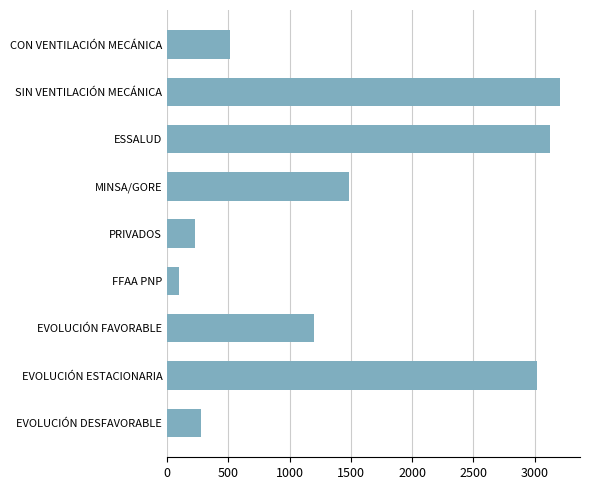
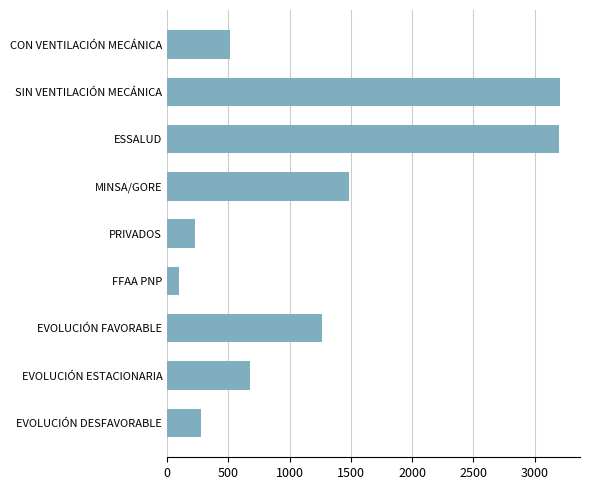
  {
    "CON VENTILACIÓN MECÁNICA": 510,
    "SIN VENTILACIÓN MECÁNICA": 3210,
-   "ESSALUD": 3130,
+   "ESSALUD": 3190,
    "MINSA/GORE": 1490,
    "PRIVADOS": 230,
    "FFAA PNP": 100,
-   "EVOLUCIÓN FAVORABLE": 1200,
-   "EVOLUCIÓN ESTACIONARIA": 3020,
+   "EVOLUCIÓN FAVORABLE": 1260,
+   "EVOLUCIÓN ESTACIONARIA": 680,
    "EVOLUCIÓN DESFAVORABLE": 280
  }
